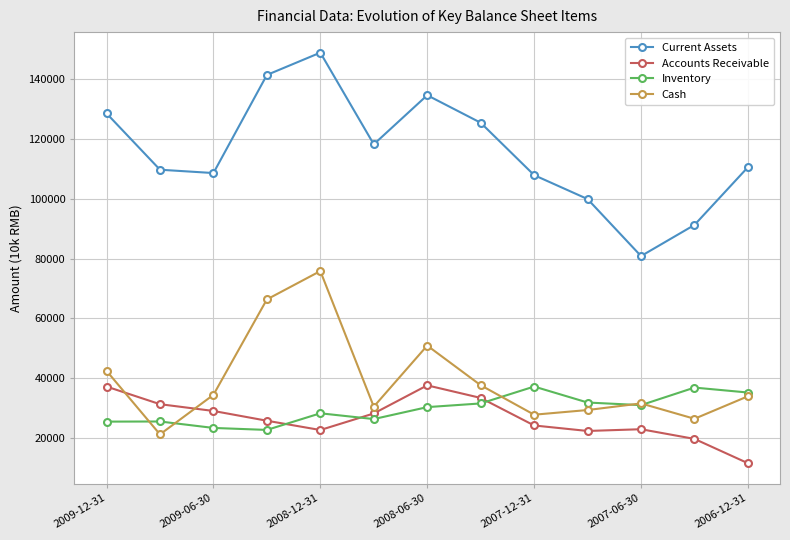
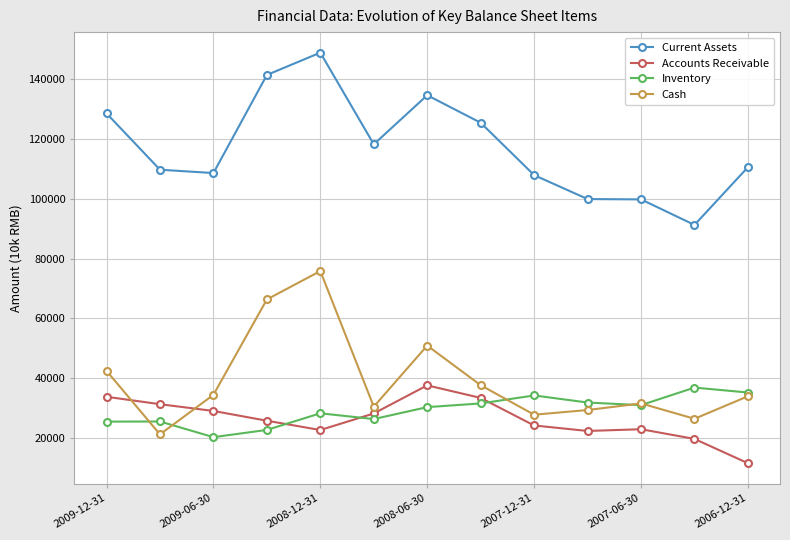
  {
    "Current Assets": {
      "2009-12-31": 129000,
      "2009-06-30": 109000,
      "2008-12-31": 149000,
      "2008-06-30": 135000,
      "2007-12-31": 108000,
-     "2007-06-30": 81000,
+     "2007-06-30": 100000,
      "2006-12-31": 111000
    },
    "Accounts Receivable": {
-     "2009-12-31": 37000,
+     "2009-12-31": 34000,
      "2009-06-30": 29000,
      "2008-12-31": 23000,
      "2008-06-30": 38000,
      "2007-12-31": 24000,
      "2007-06-30": 23000,
      "2006-12-31": 11000
    },
    "Inventory": {
      "2009-12-31": 25000,
-     "2009-06-30": 23000,
+     "2009-06-30": 20000,
      "2008-12-31": 28000,
      "2008-06-30": 30000,
-     "2007-12-31": 37000,
+     "2007-12-31": 34000,
      "2006-12-31": 35000
    },
    "Cash": {
      "2009-12-31": 42000,
      "2009-06-30": 34000,
      "2008-12-31": 76000,
      "2008-06-30": 51000,
      "2007-12-31": 28000,
      "2006-12-31": 34000
    }
  }
